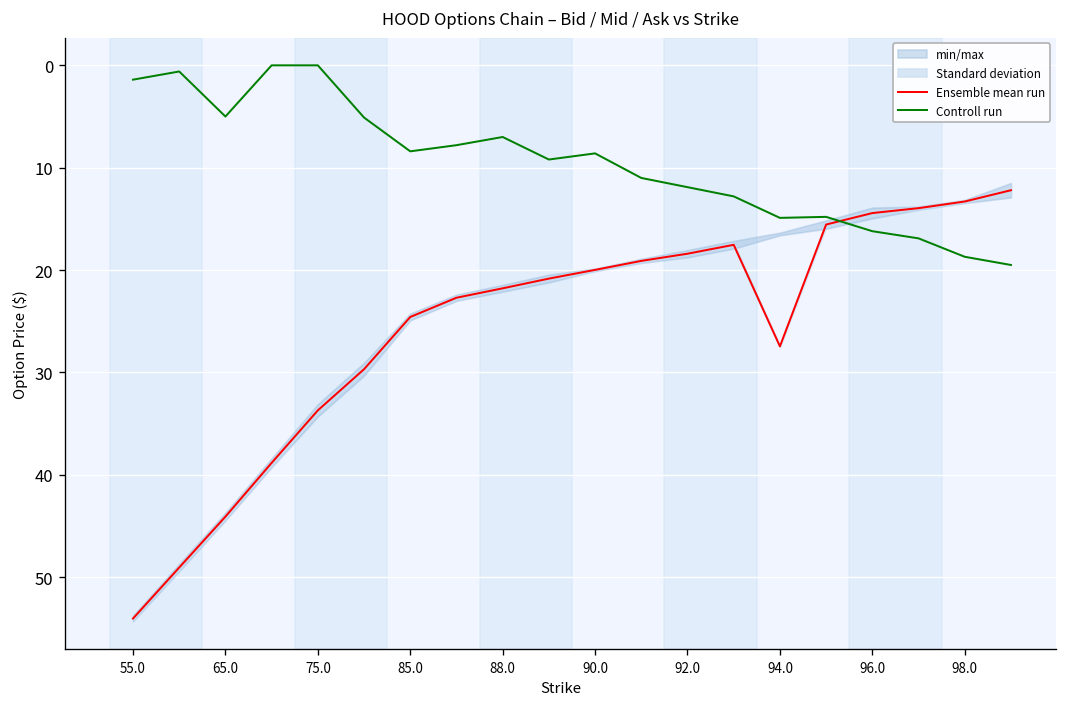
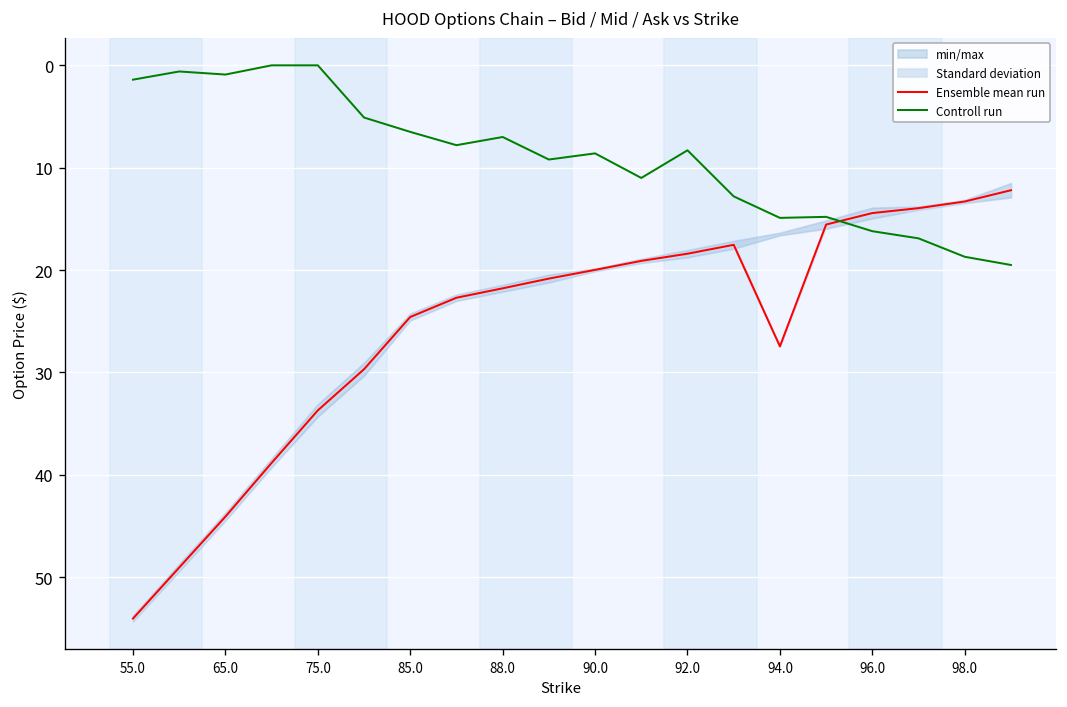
  {
    "Ensemble mean run": {
      "75.0": 34
    },
    "Controll run": {
      "55.0": 1,
-     "65.0": 5,
+     "65.0": 1,
      "75.0": 0,
-     "85.0": 8,
+     "85.0": 7,
      "88.0": 7,
      "90.0": 9,
-     "92.0": 12,
+     "92.0": 8,
      "94.0": 15,
      "96.0": 16,
      "98.0": 19
    }
  }
